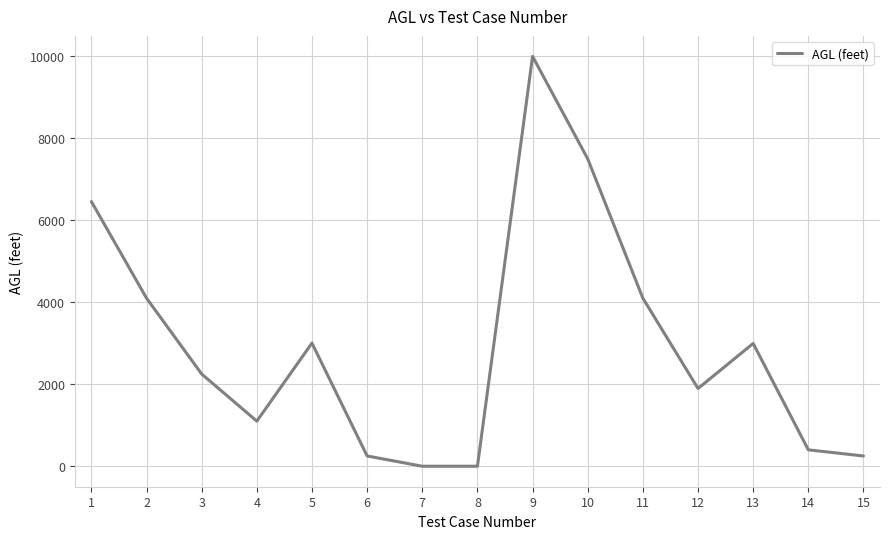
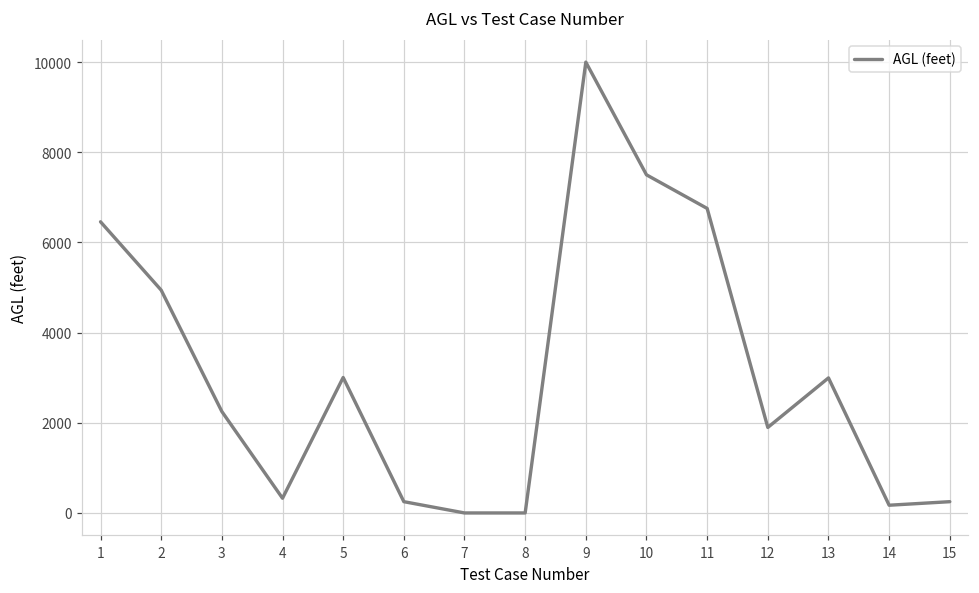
  {
    "1": 6500,
-   "2": 4100,
+   "2": 4900,
    "3": 2300,
-   "4": 1100,
+   "4": 300,
    "5": 3000,
    "6": 300,
    "7": 0,
    "8": 0,
    "9": 10000,
    "10": 7500,
-   "11": 4100,
+   "11": 6800,
    "12": 1900,
    "13": 3000,
-   "14": 400,
+   "14": 200,
    "15": 300
  }
